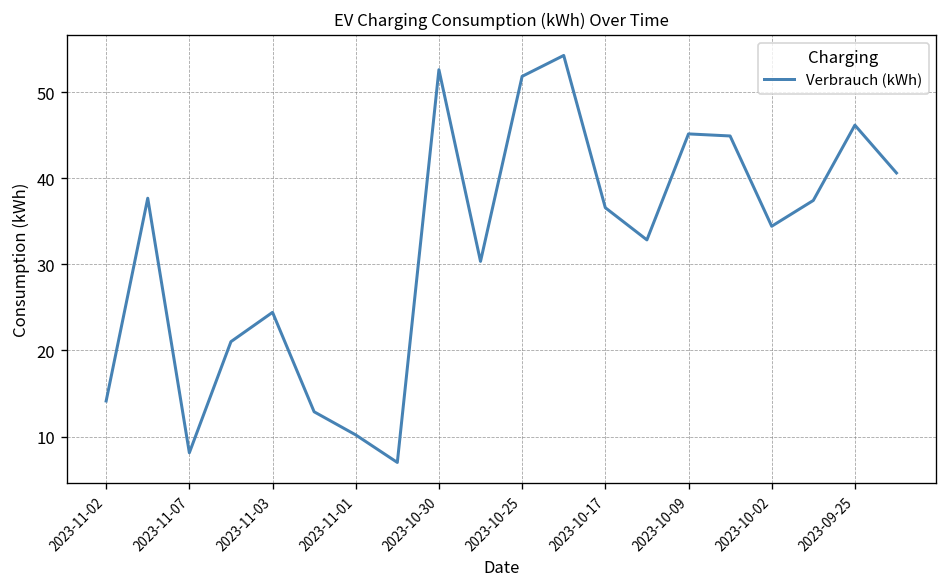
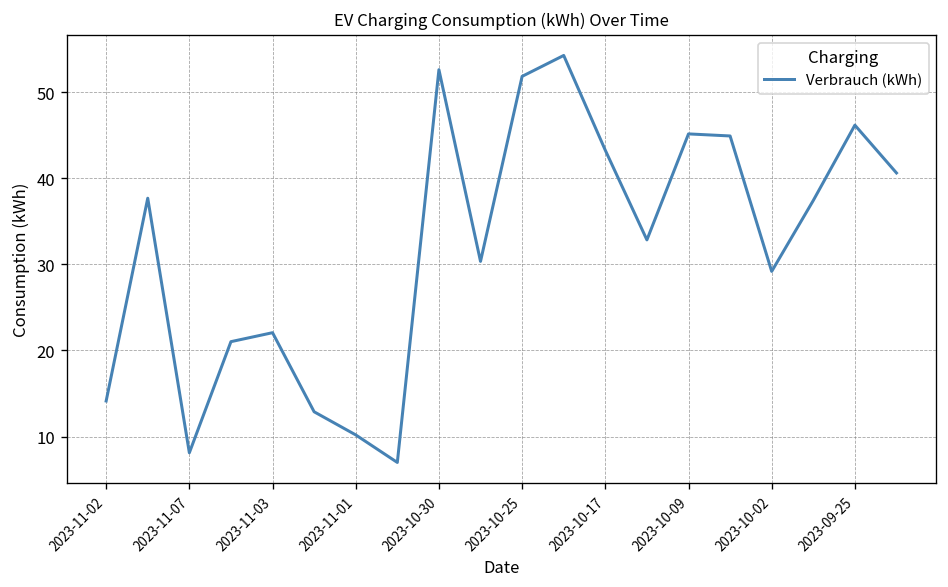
  {
    "2023-11-07": 8,
-   "2023-11-03": 24,
+   "2023-11-03": 22,
    "2023-10-30": 53,
    "2023-10-25": 52,
-   "2023-10-17": 37,
+   "2023-10-17": 43,
    "2023-10-09": 45,
-   "2023-10-02": 34,
+   "2023-10-02": 29,
    "2023-09-25": 46
  }
